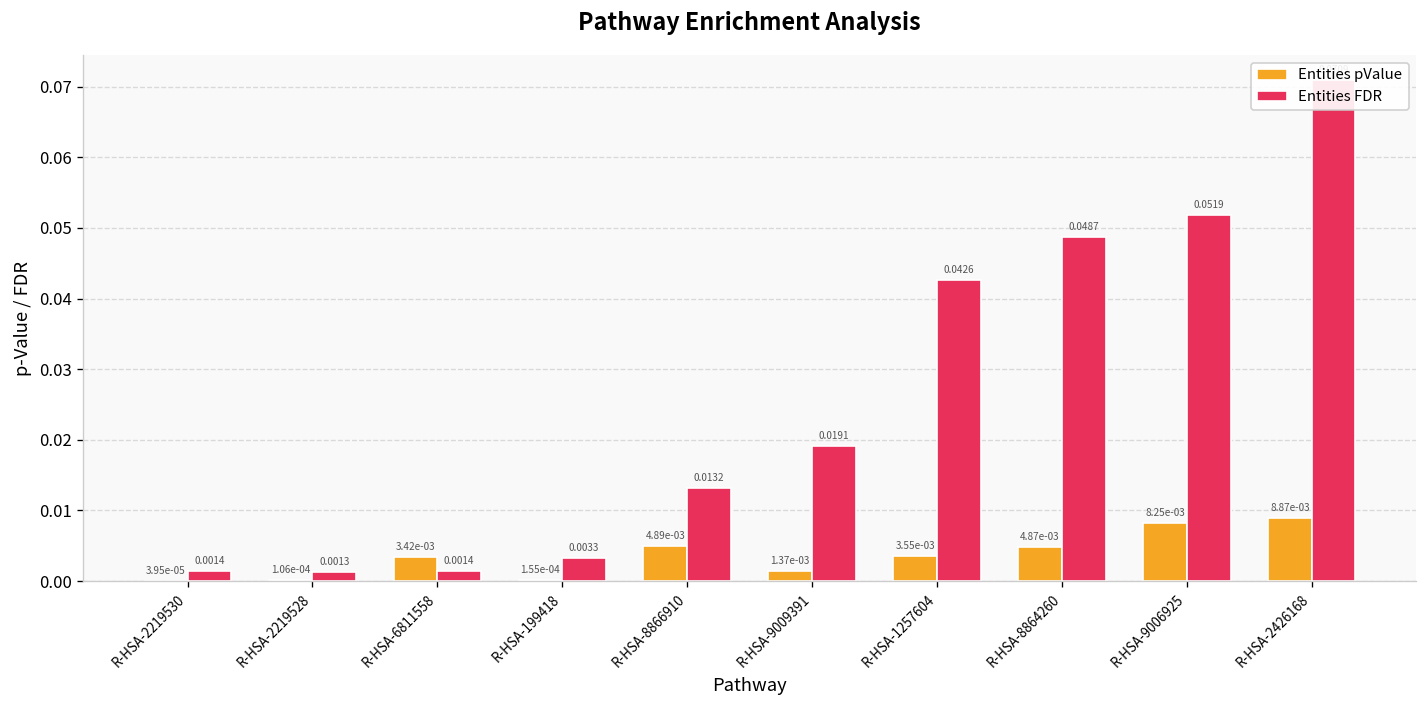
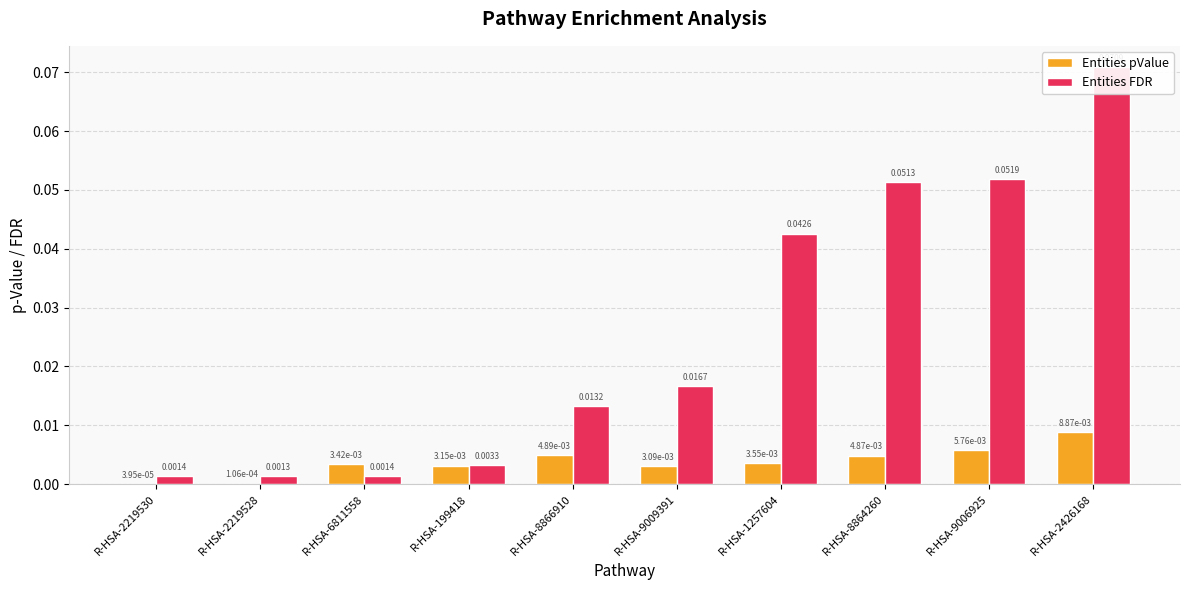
  {
    "Entities pValue": {
      "R-HSA-2219530": "3.95e-05",
      "R-HSA-2219528": "1.06e-04",
      "R-HSA-6811558": "3.42e-03",
-     "R-HSA-199418": "1.55e-04",
+     "R-HSA-199418": "3.15e-03",
      "R-HSA-8866910": "4.89e-03",
-     "R-HSA-9009391": "1.37e-03",
+     "R-HSA-9009391": "3.09e-03",
      "R-HSA-1257604": "3.55e-03",
      "R-HSA-8864260": "4.87e-03",
-     "R-HSA-9006925": "8.25e-03",
+     "R-HSA-9006925": "5.76e-03",
      "R-HSA-2426168": "8.87e-03"
    },
    "Entities FDR": {
      "R-HSA-2219530": "0.0014",
      "R-HSA-2219528": "0.0013",
      "R-HSA-6811558": "0.0014",
      "R-HSA-199418": "0.0033",
      "R-HSA-8866910": "0.0132",
-     "R-HSA-9009391": "0.0191",
+     "R-HSA-9009391": "0.0167",
      "R-HSA-1257604": "0.0426",
-     "R-HSA-8864260": "0.0487",
+     "R-HSA-8864260": "0.0513",
      "R-HSA-9006925": "0.0519"
    }
  }
